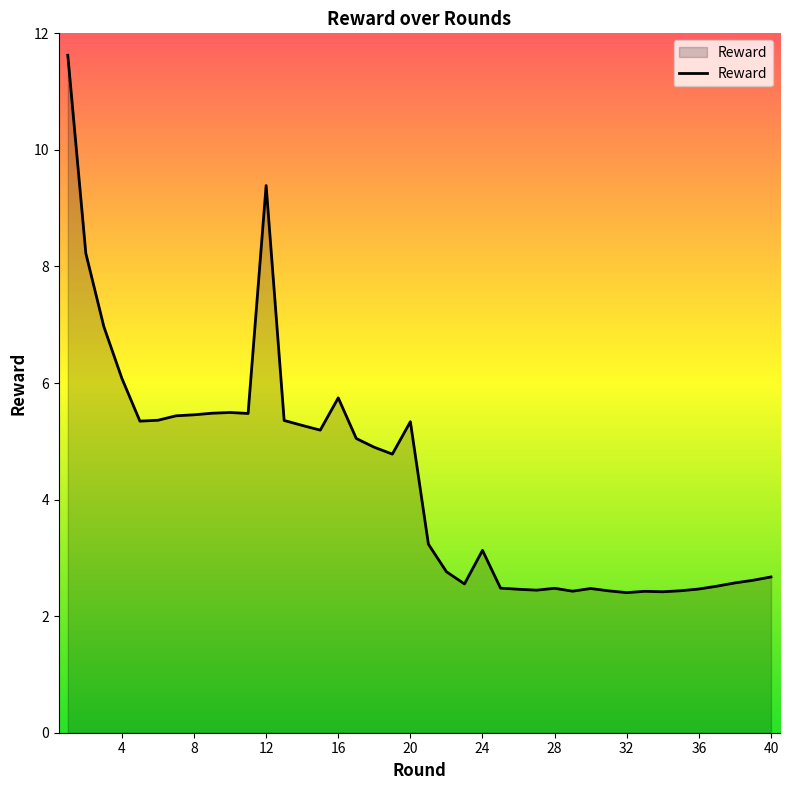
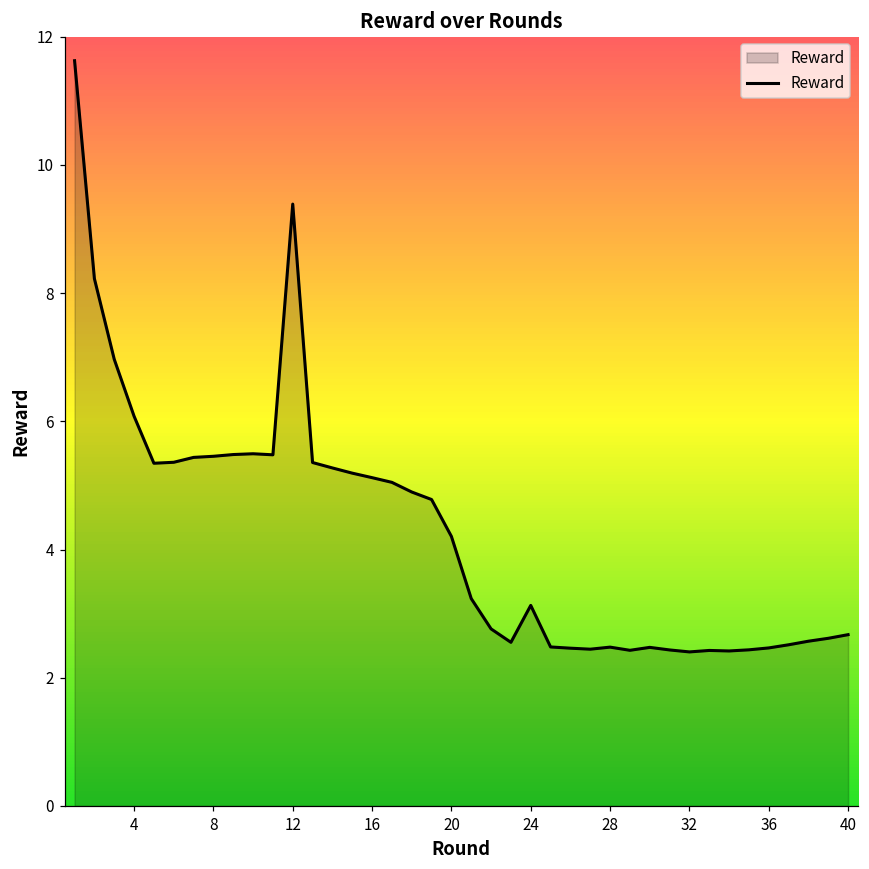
  {
    "4": 6.1,
    "8": 5.5,
    "12": 9.4,
-   "16": 5.7,
-   "20": 5.3,
+   "16": 5.1,
+   "20": 4.2,
    "24": 3.1,
    "28": 2.5,
    "32": 2.4,
    "36": 2.5,
    "40": 2.7
  }
